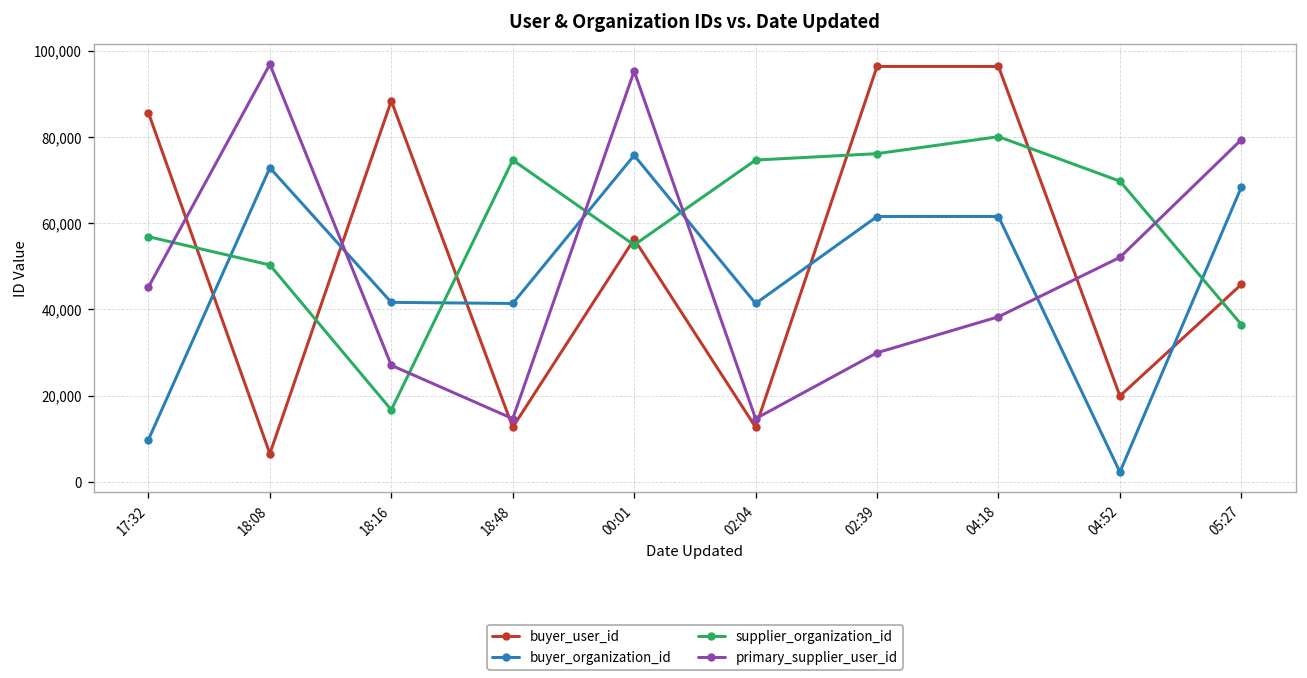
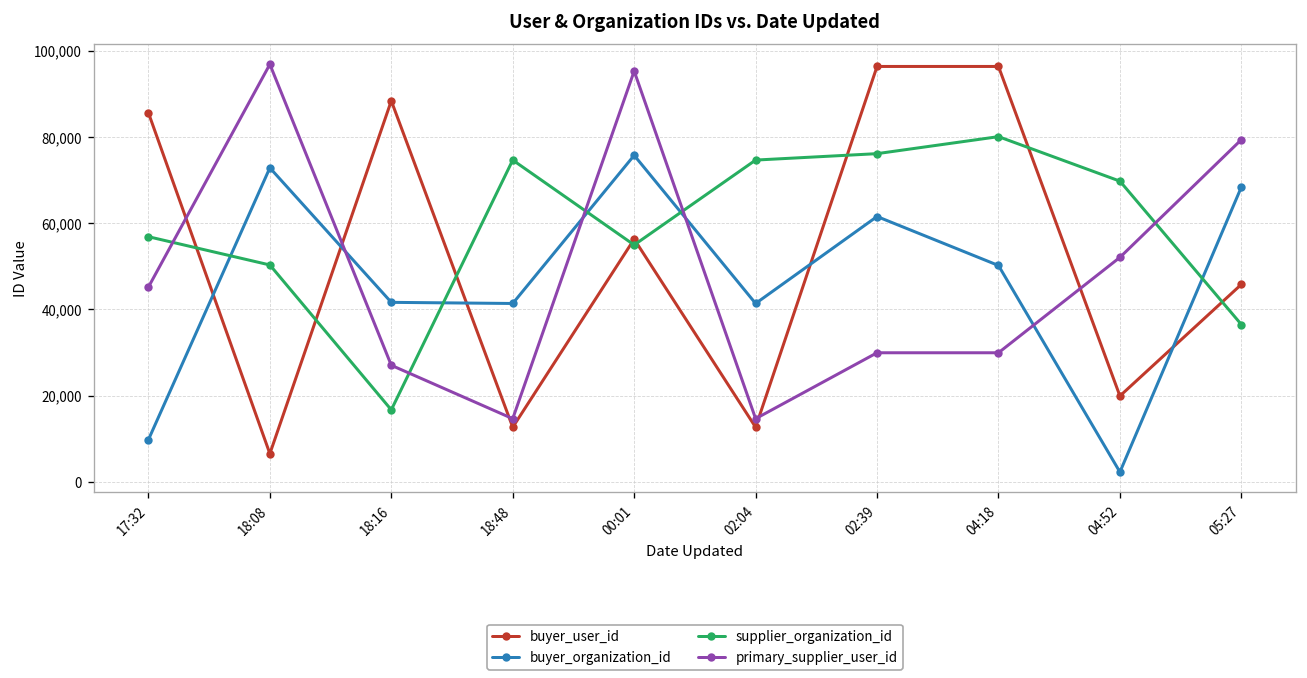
  {
    "buyer_user_id": {
      "17:32": "86,000",
      "18:08": "7,000",
      "18:16": "88,000",
      "18:48": "13,000",
      "00:01": "56,000",
      "02:04": "13,000",
      "02:39": "96,000",
      "04:18": "96,000",
      "04:52": "20,000",
      "05:27": "46,000"
    },
    "buyer_organization_id": {
      "17:32": "10,000",
      "18:08": "73,000",
      "18:16": "42,000",
      "18:48": "41,000",
      "00:01": "76,000",
      "02:04": "41,000",
      "02:39": "62,000",
-     "04:18": "62,000",
+     "04:18": "50,000",
      "04:52": "2,000",
      "05:27": "68,000"
    },
    "supplier_organization_id": {
      "17:32": "57,000",
      "18:08": "50,000",
      "18:16": "17,000",
      "18:48": "75,000",
      "00:01": "55,000",
      "02:04": "75,000",
      "02:39": "76,000",
      "04:18": "80,000",
      "04:52": "70,000",
      "05:27": "36,000"
    },
    "primary_supplier_user_id": {
      "17:32": "45,000",
      "18:08": "97,000",
      "18:16": "27,000",
      "18:48": "15,000",
      "00:01": "95,000",
      "02:04": "15,000",
      "02:39": "30,000",
-     "04:18": "38,000",
+     "04:18": "30,000",
      "04:52": "52,000",
      "05:27": "79,000"
    }
  }
